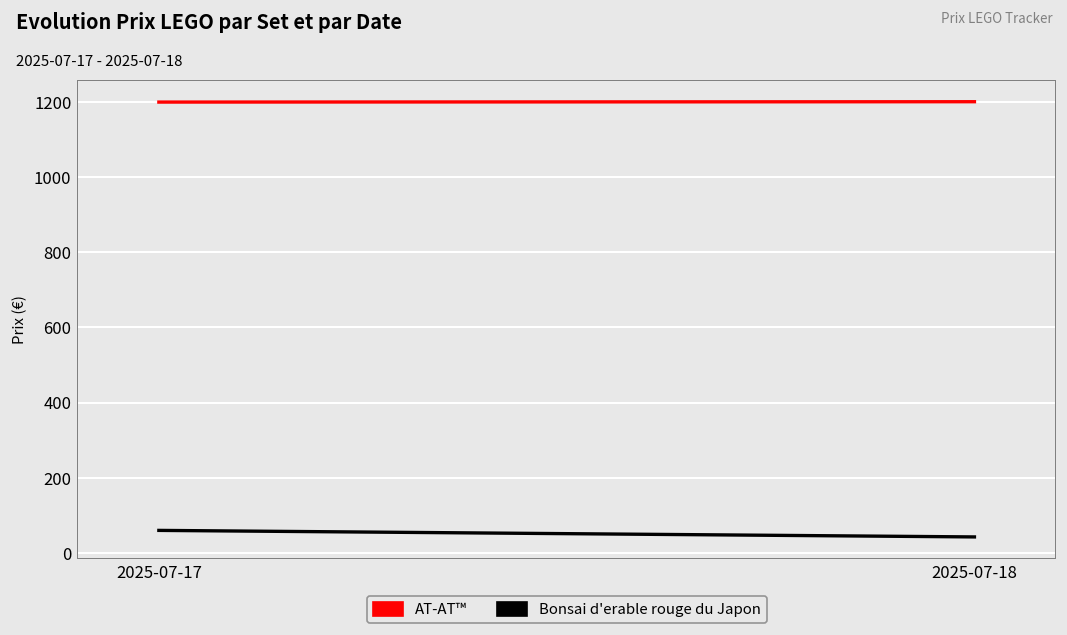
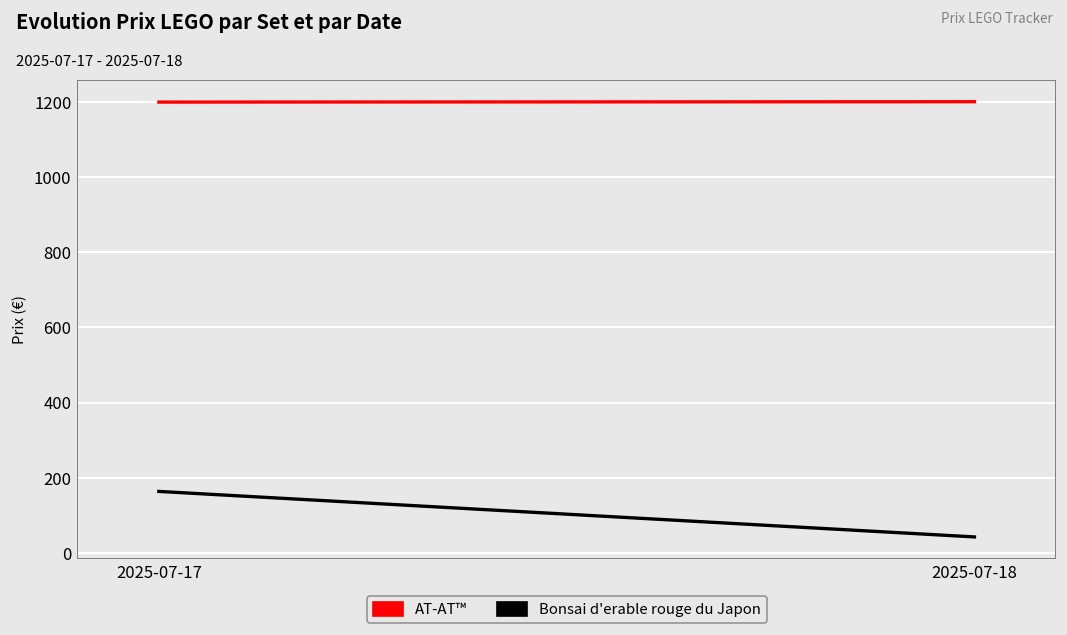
  {
    "AT-AT™": {
      "2025-07-17": 1200,
      "2025-07-18": 1200
    },
    "Bonsai d'erable rouge du Japon": {
-     "2025-07-17": 60,
+     "2025-07-17": 160,
      "2025-07-18": 40
    }
  }
